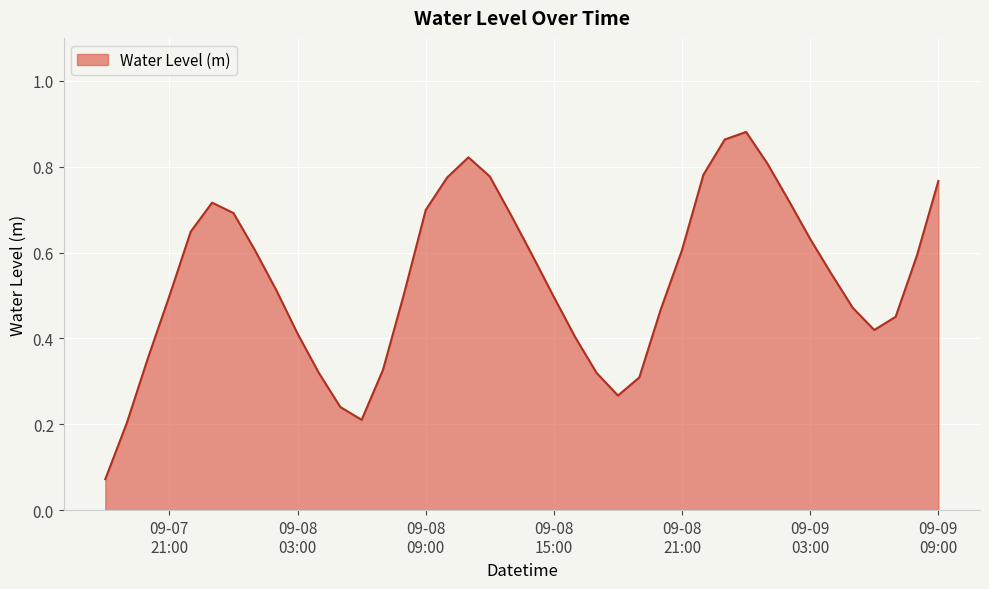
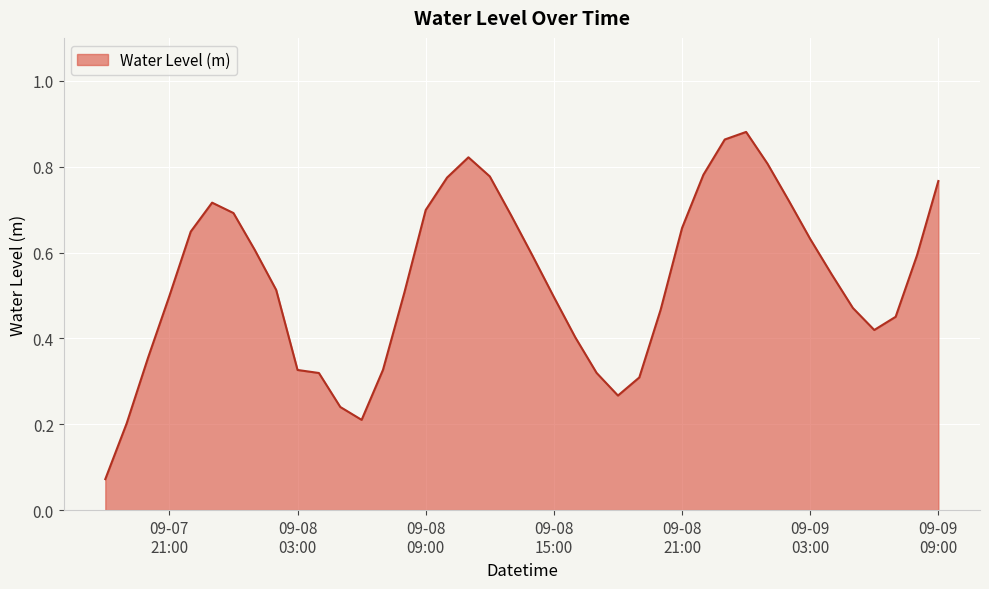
  {
    "09-07 21:00": 0.50,
-   "09-08 03:00": 0.41,
+   "09-08 03:00": 0.33,
    "09-08 09:00": 0.70,
    "09-08 15:00": 0.50,
-   "09-08 21:00": 0.61,
+   "09-08 21:00": 0.66,
    "09-09 03:00": 0.63,
    "09-09 09:00": 0.77
  }
